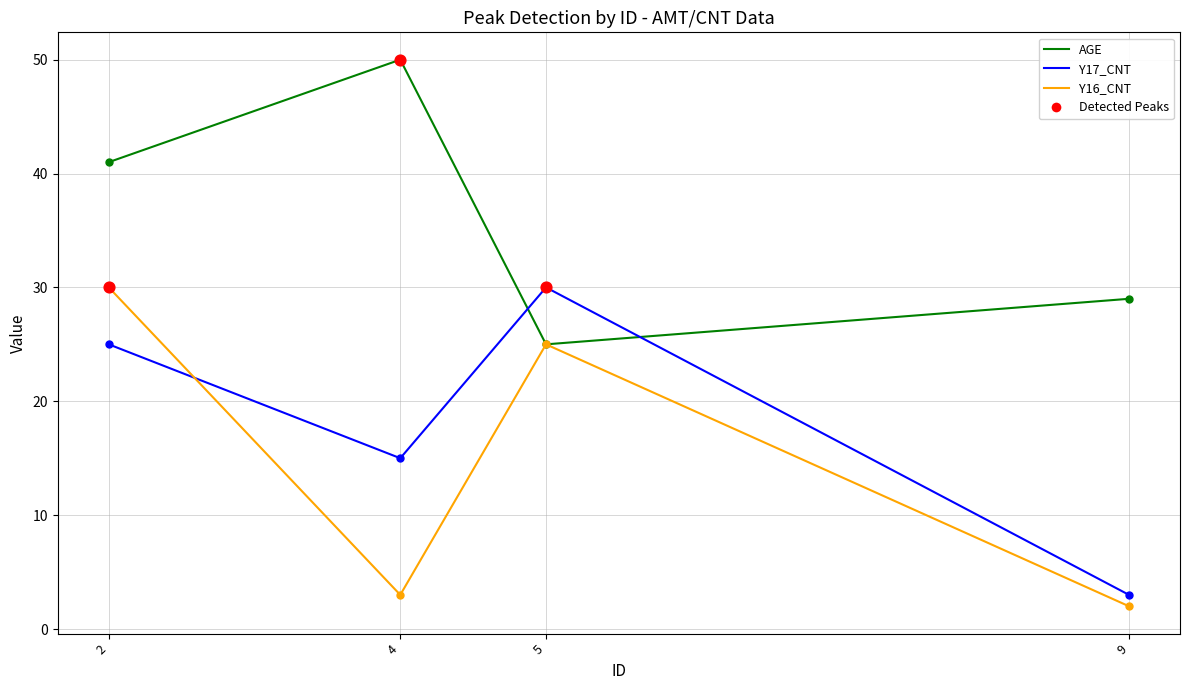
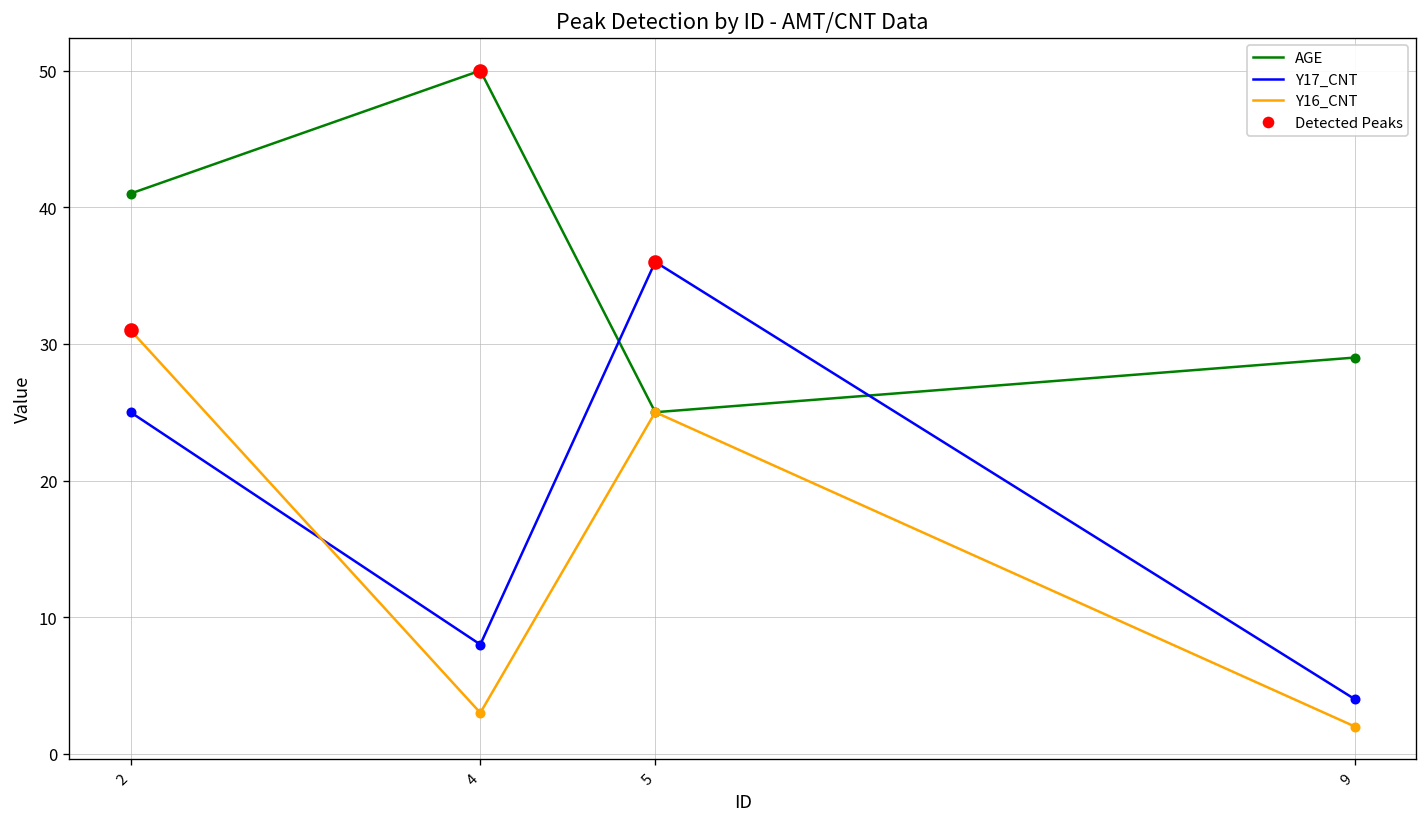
  {
    "AGE": {
      "2": 41,
      "9": 29
    },
    "Y17_CNT": {
      "2": 25,
-     "4": 15,
-     "5": 30,
-     "9": 3
+     "4": 8,
+     "5": 36,
+     "9": 4
    },
    "Y16_CNT": {
-     "2": 30,
+     "2": 31,
      "4": 3,
      "9": 2
    }
  }
